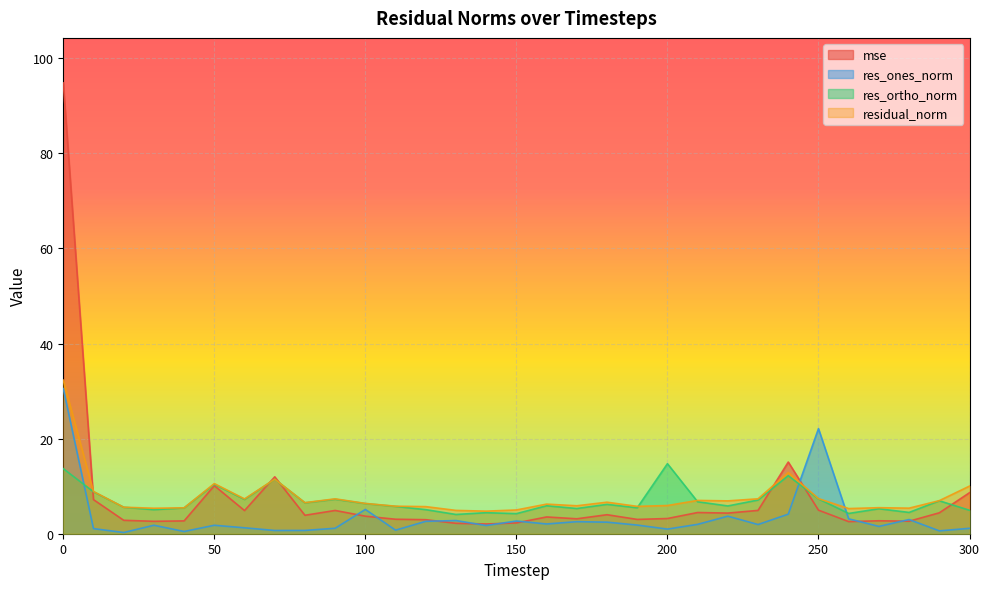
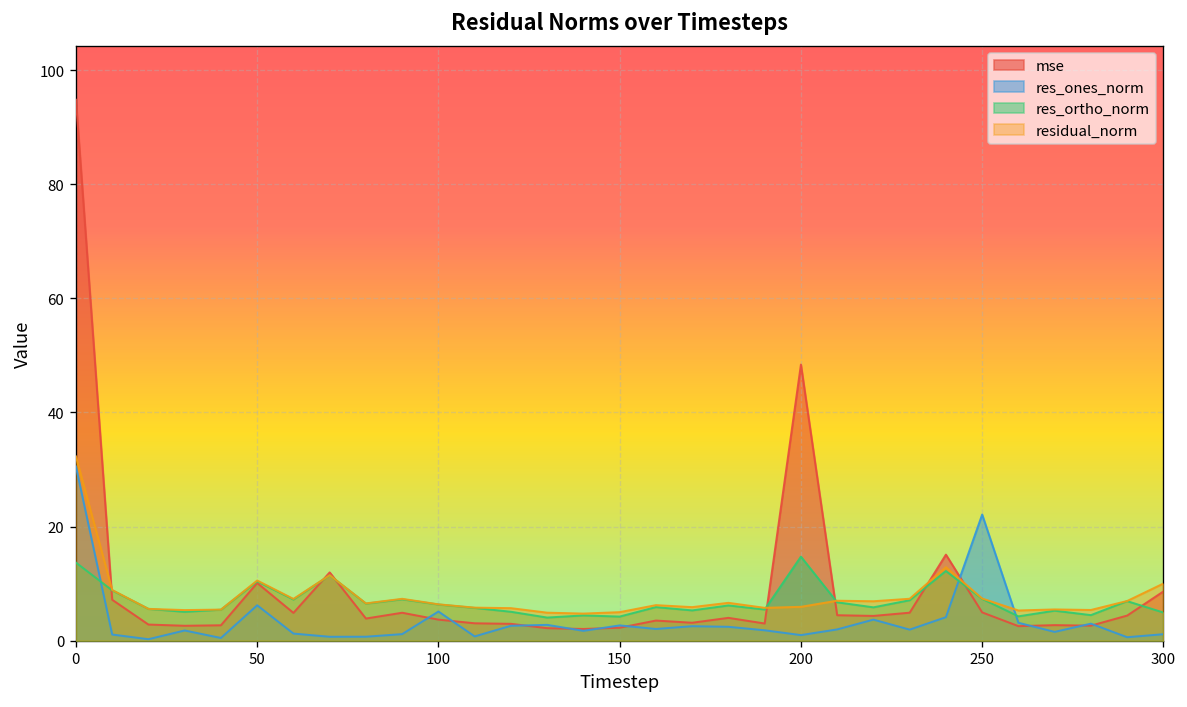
  {
    "mse": {
      "0": 95,
      "100": 4,
-     "200": 3,
+     "200": 48,
      "250": 5,
      "300": 9
    },
    "res_ones_norm": {
      "0": 31,
-     "50": 2,
+     "50": 6,
      "100": 5,
      "200": 1,
      "250": 22,
      "300": 1
    },
    "res_ortho_norm": {
      "0": 14,
      "150": 4,
      "200": 15,
      "300": 5
    },
    "residual_norm": {
      "0": 32,
      "150": 5,
      "200": 6,
      "300": 10
    }
  }
